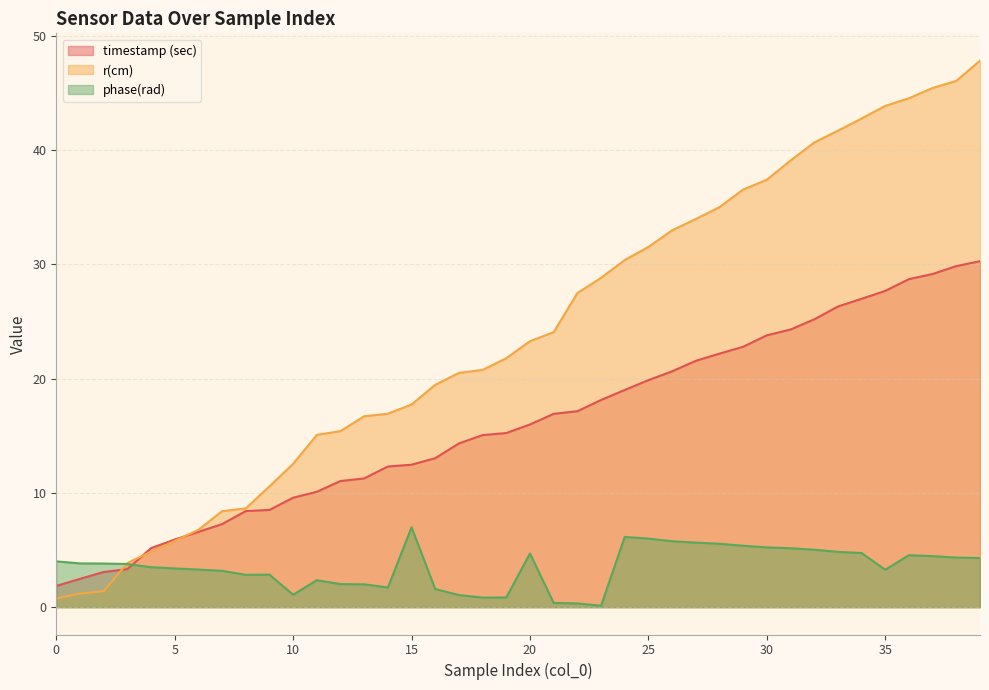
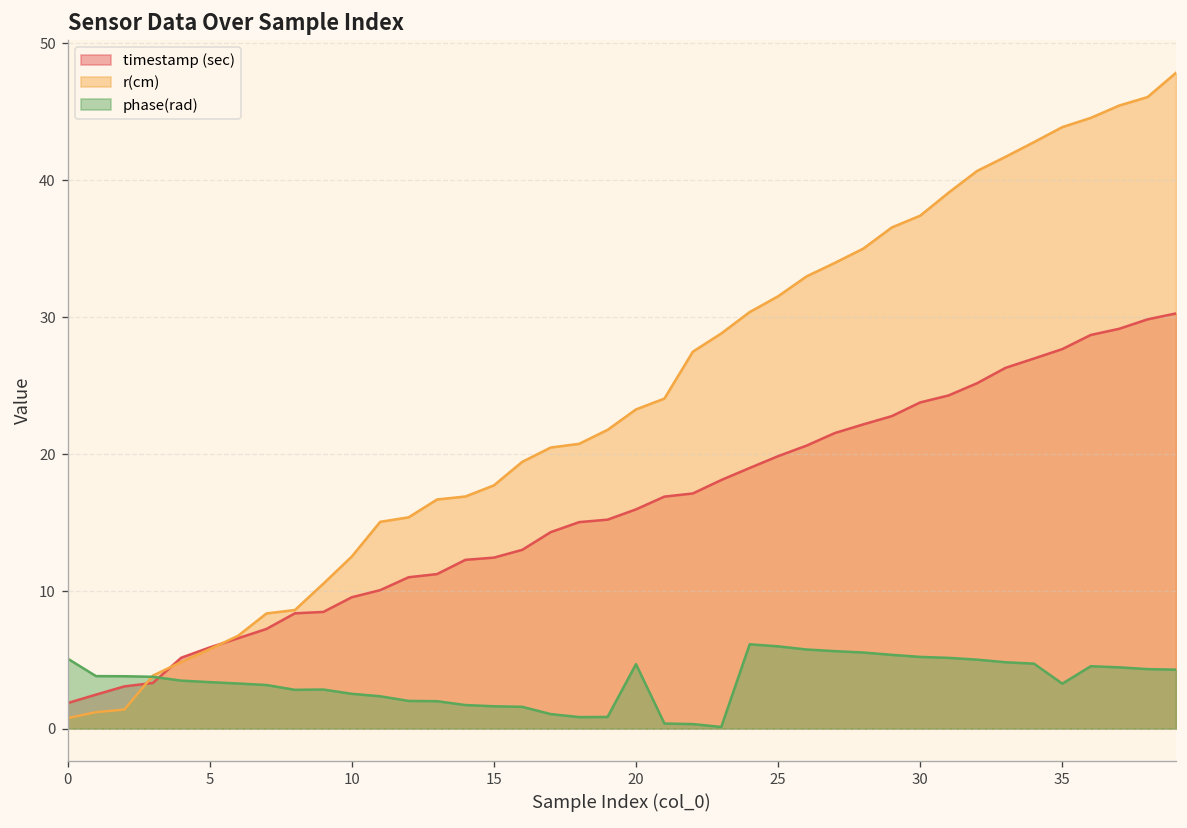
  {
    "phase(rad)": {
-     "0": 4.0,
+     "0": 5.1,
      "5": 3.4,
-     "10": 1.1,
-     "15": 7.0,
+     "10": 2.5,
+     "15": 1.6,
      "20": 4.7,
      "25": 6.0,
      "30": 5.2,
      "35": 3.3
    }
  }
